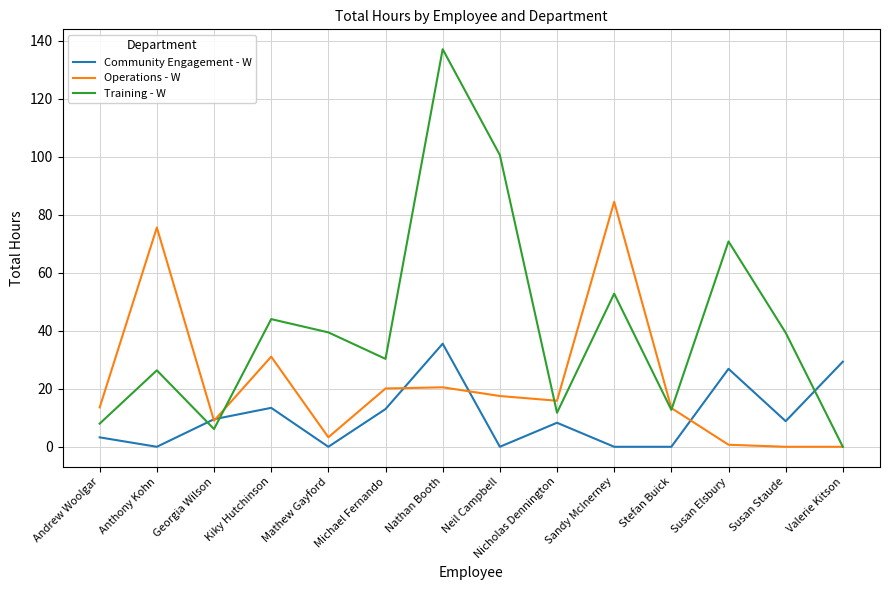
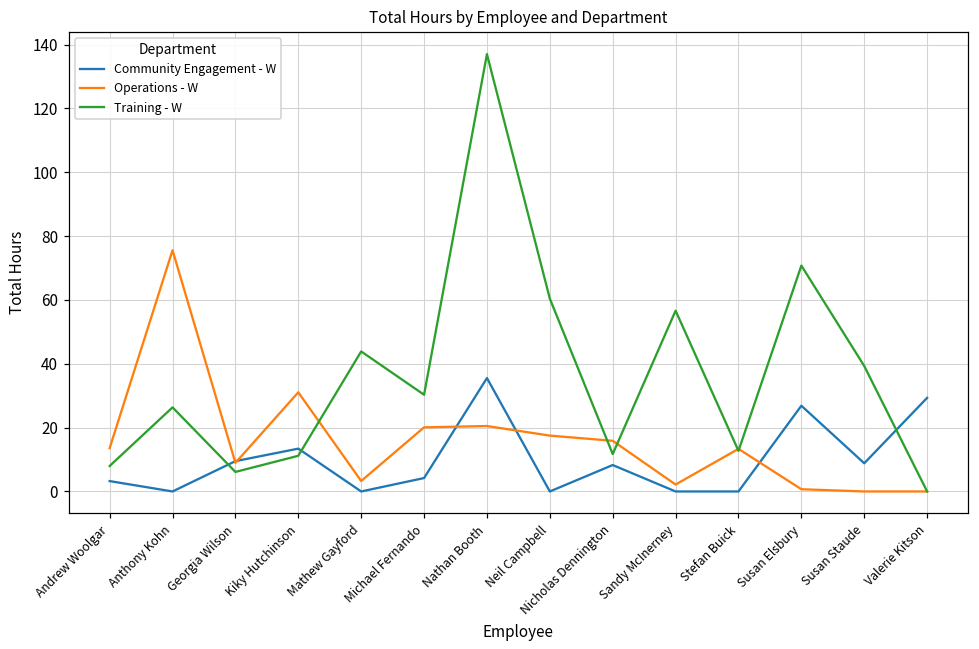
  {
    "Community Engagement - W": {
      "Andrew Woolgar": 3,
      "Anthony Kohn": 0,
      "Kiky Hutchinson": 13,
      "Mathew Gayford": 0,
-     "Michael Fernando": 13,
+     "Michael Fernando": 4,
      "Nathan Booth": 36,
      "Neil Campbell": 0,
      "Nicholas Dennington": 8,
      "Sandy McInerney": 0,
      "Stefan Buick": 0,
      "Susan Elsbury": 27,
      "Susan Staude": 9,
      "Valerie Kitson": 29
    },
    "Operations - W": {
      "Andrew Woolgar": 14,
      "Anthony Kohn": 76,
      "Kiky Hutchinson": 31,
      "Mathew Gayford": 3,
      "Michael Fernando": 20,
      "Nathan Booth": 21,
      "Neil Campbell": 18,
      "Nicholas Dennington": 16,
-     "Sandy McInerney": 84,
+     "Sandy McInerney": 2,
      "Susan Elsbury": 1,
      "Susan Staude": 0
    },
    "Training - W": {
      "Andrew Woolgar": 8,
      "Anthony Kohn": 26,
      "Georgia Wilson": 6,
-     "Kiky Hutchinson": 44,
-     "Mathew Gayford": 39,
+     "Kiky Hutchinson": 11,
+     "Mathew Gayford": 44,
      "Michael Fernando": 30,
      "Nathan Booth": 137,
-     "Neil Campbell": 101,
+     "Neil Campbell": 60,
      "Nicholas Dennington": 12,
-     "Sandy McInerney": 53,
+     "Sandy McInerney": 57,
      "Susan Elsbury": 71,
      "Susan Staude": 39
    }
  }
